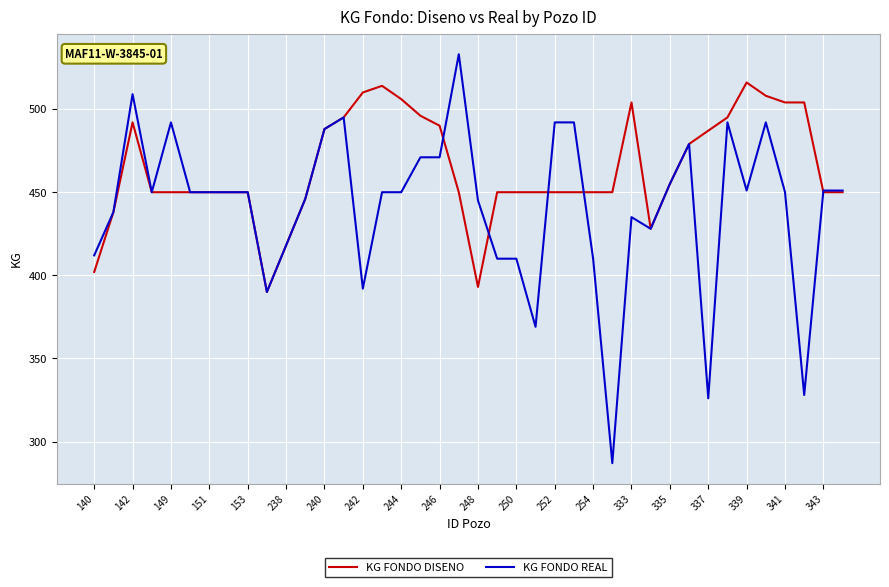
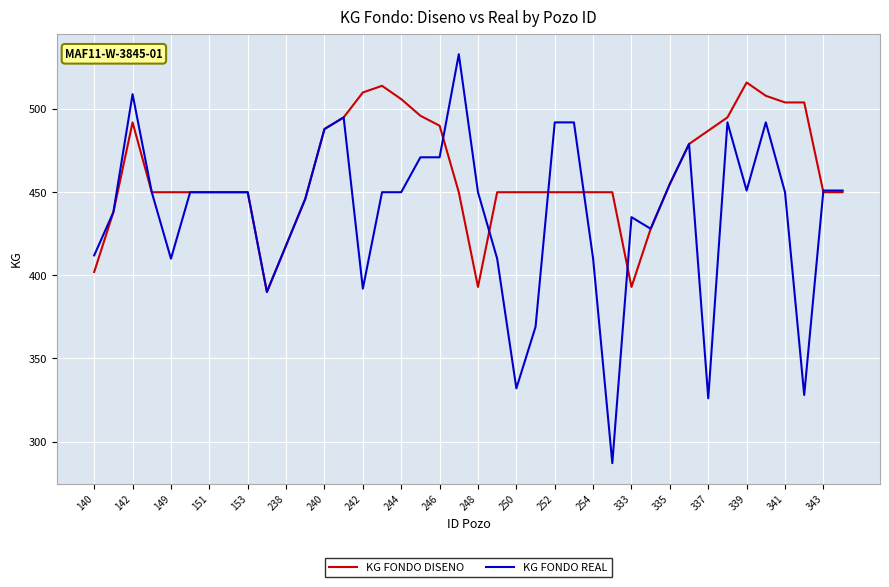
  {
    "KG FONDO DISENO": {
      "140": 402,
      "142": 492,
      "149": 450,
      "242": 510,
      "244": 506,
      "246": 490,
      "248": 393,
      "250": 450,
      "252": 450,
      "254": 450,
-     "333": 504,
+     "333": 393,
      "337": 487,
      "339": 516,
      "341": 504
    },
    "KG FONDO REAL": {
      "140": 412,
      "142": 509,
-     "149": 492,
+     "149": 410,
      "242": 392,
      "244": 450,
      "246": 471,
-     "248": 445,
-     "250": 410,
+     "248": 450,
+     "250": 332,
      "252": 492,
      "254": 410,
      "333": 435,
      "337": 326,
      "339": 451,
      "341": 450
    }
  }
